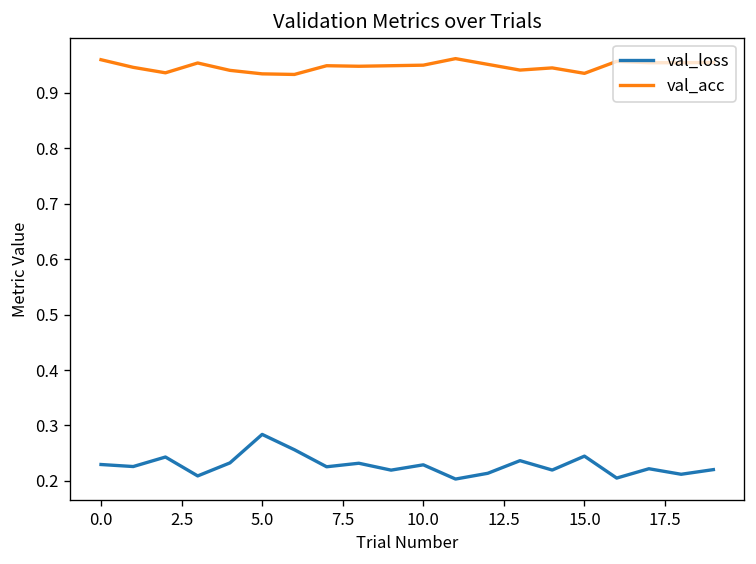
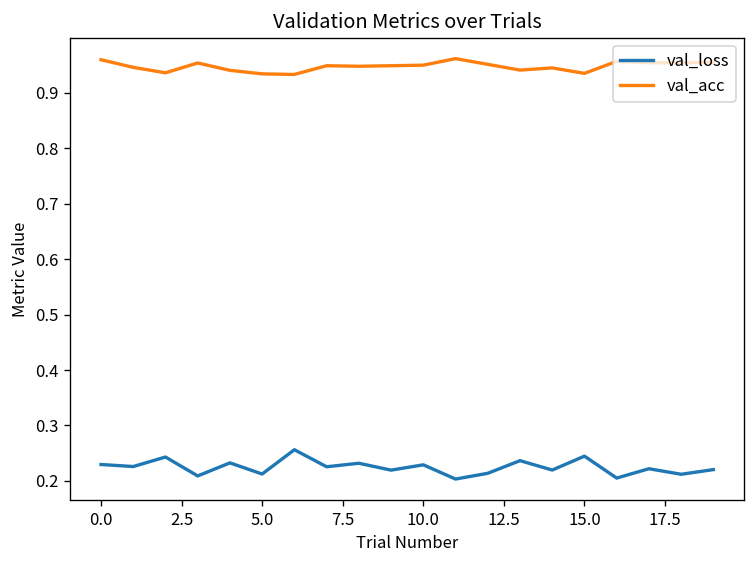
  {
    "val_loss": {
      "0.0": 0.23,
-     "5.0": 0.28,
+     "5.0": 0.21,
      "10.0": 0.23,
      "15.0": 0.24
    },
    "val_acc": {
      "0.0": 0.96,
      "5.0": 0.93,
      "10.0": 0.95,
      "15.0": 0.94
    }
  }
